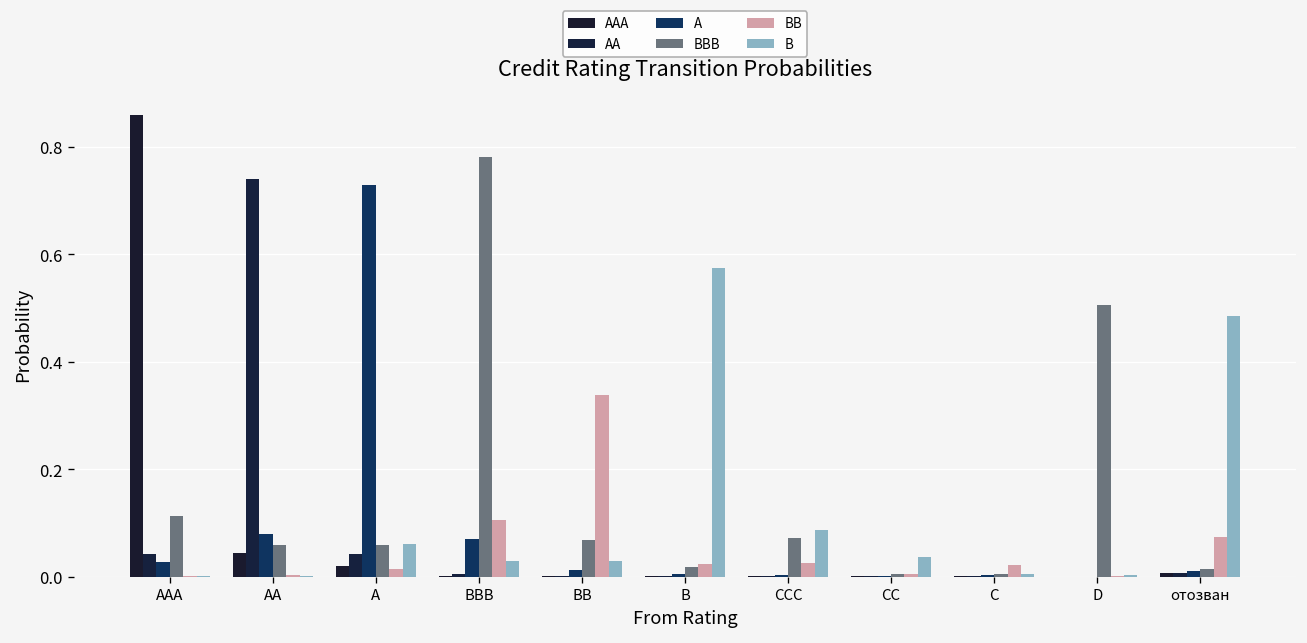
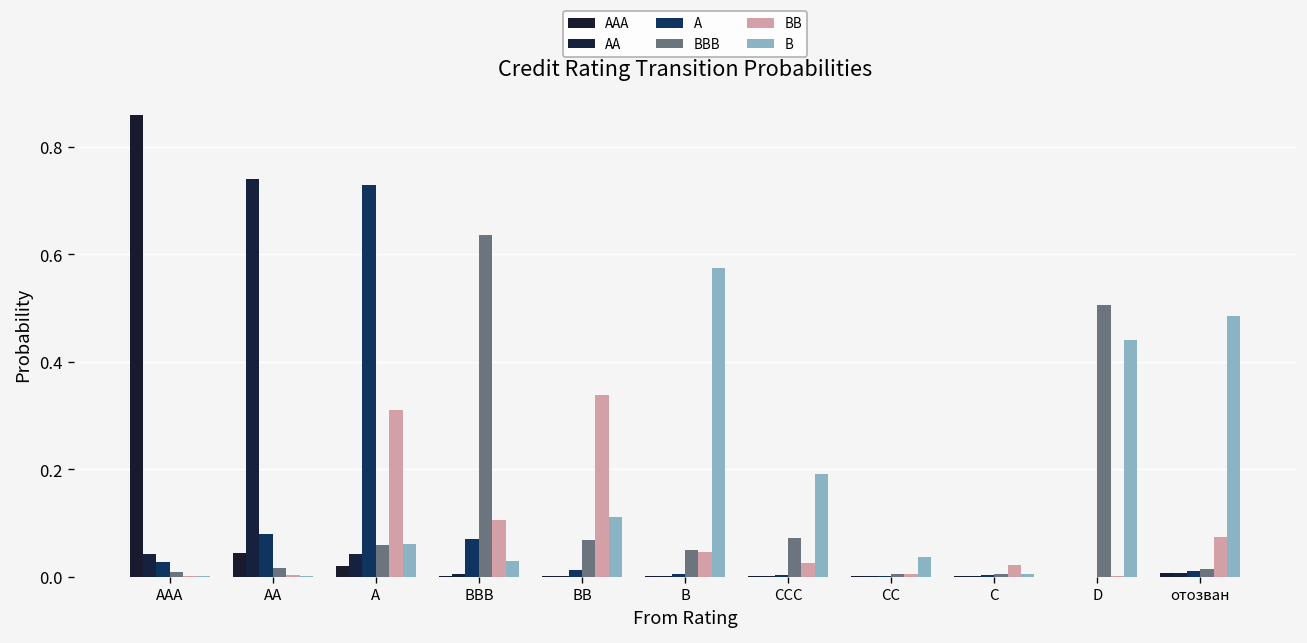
  {
    "BBB": {
-     "AAA": 0.11,
-     "AA": 0.06,
+     "AAA": 0.01,
+     "AA": 0.02,
      "A": 0.06,
-     "BBB": 0.78,
+     "BBB": 0.64,
      "BB": 0.07,
-     "B": 0.02,
+     "B": 0.05,
      "CCC": 0.07,
      "D": 0.51,
      "отозван": 0.02
    },
    "BB": {
-     "A": 0.01,
+     "A": 0.31,
      "BBB": 0.11,
      "BB": 0.34,
-     "B": 0.02,
+     "B": 0.05,
      "CCC": 0.02,
      "C": 0.02,
      "отозван": 0.07
    },
    "B": {
      "A": 0.06,
      "BBB": 0.03,
-     "BB": 0.03,
+     "BB": 0.11,
      "B": 0.57,
-     "CCC": 0.09,
+     "CCC": 0.19,
      "CC": 0.04,
-     "D": 0.00,
+     "D": 0.44,
      "отозван": 0.49
    }
  }
